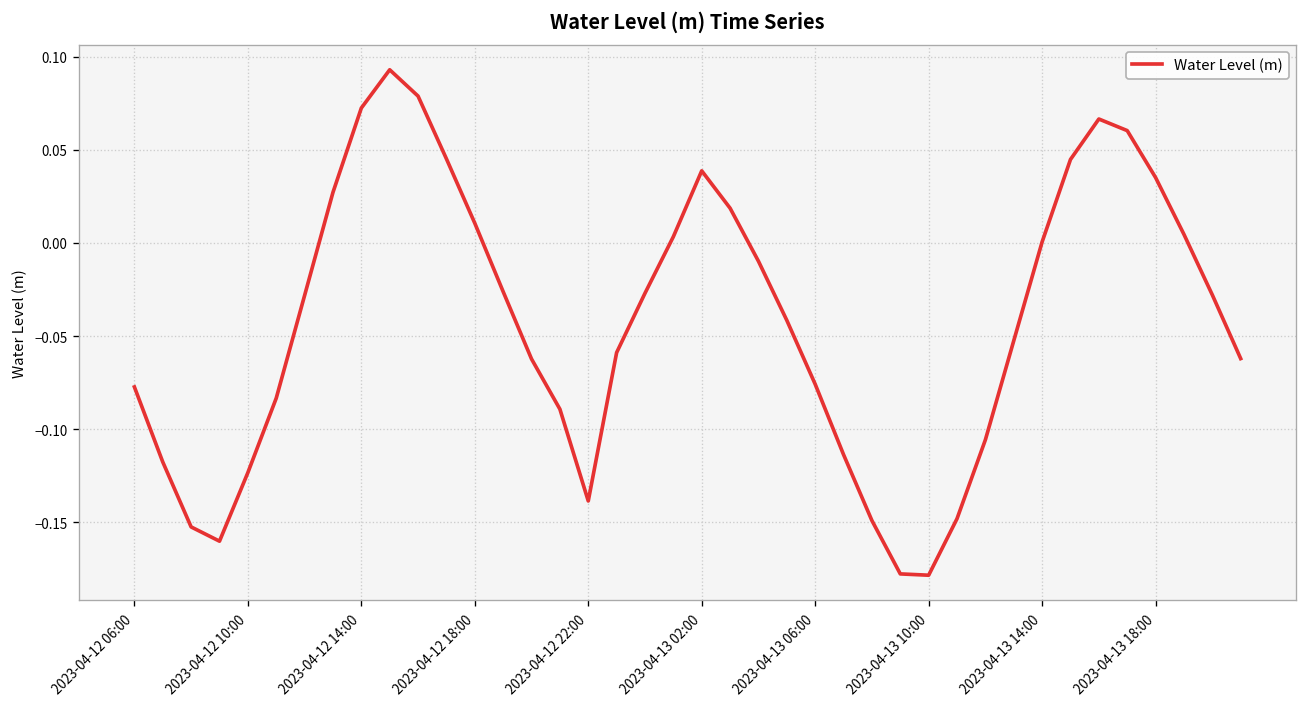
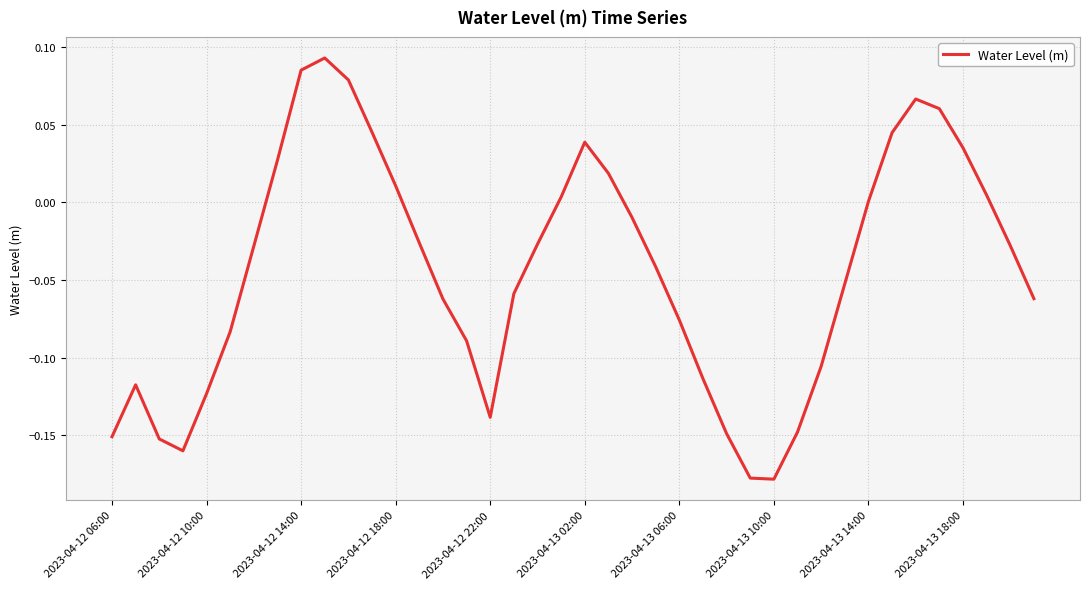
  {
-   "2023-04-12 06:00": -0.077,
+   "2023-04-12 06:00": -0.151,
    "2023-04-12 10:00": -0.123,
-   "2023-04-12 14:00": 0.072,
+   "2023-04-12 14:00": 0.085,
    "2023-04-12 18:00": 0.011,
    "2023-04-12 22:00": -0.139,
    "2023-04-13 02:00": 0.039,
    "2023-04-13 06:00": -0.076,
    "2023-04-13 10:00": -0.178,
    "2023-04-13 14:00": 0.001,
    "2023-04-13 18:00": 0.035
  }
